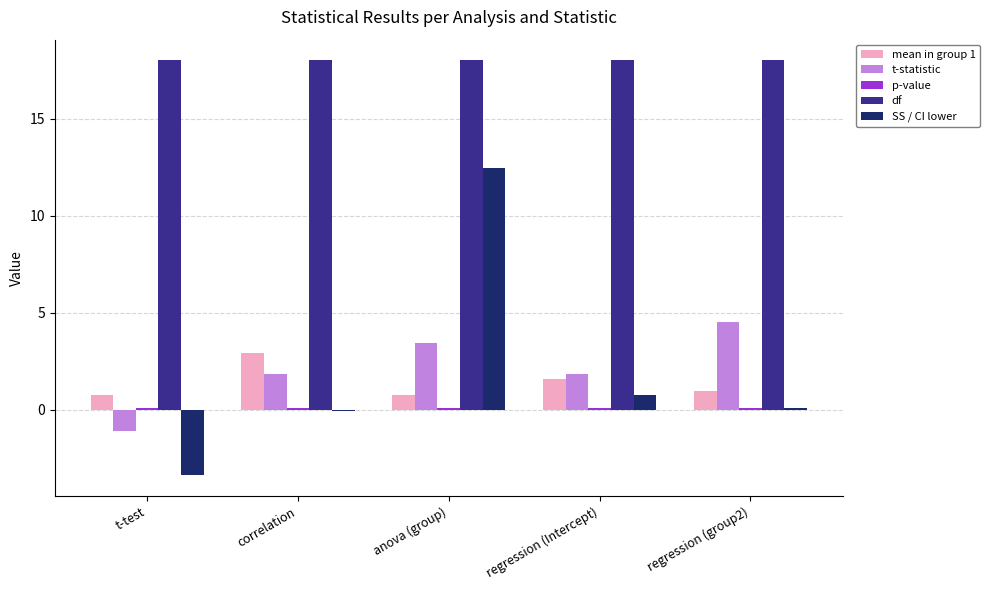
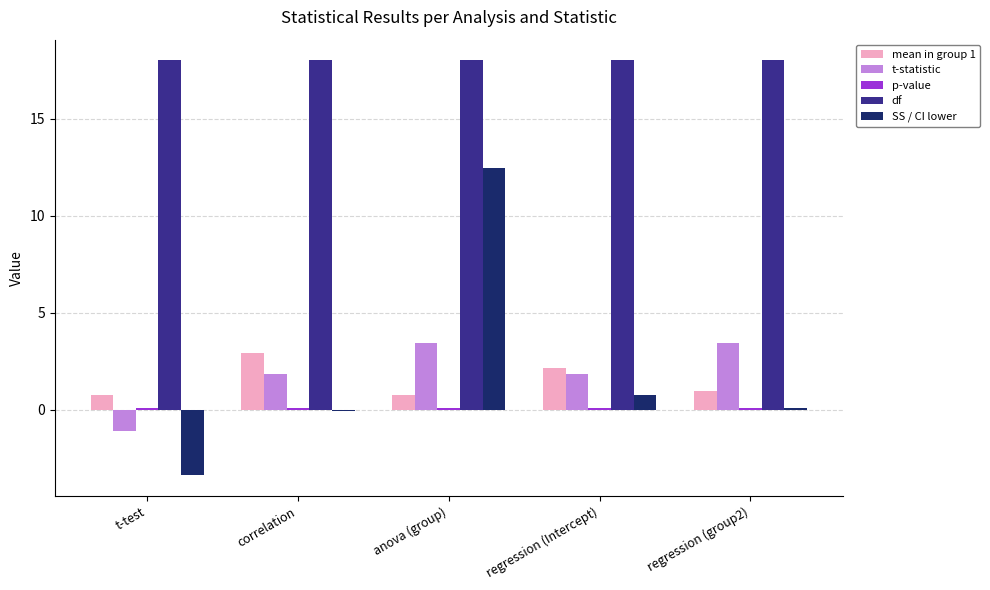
  {
    "mean in group 1": {
      "t-test": 0.8,
      "correlation": 3.0,
      "anova (group)": 0.8,
-     "regression (Intercept)": 1.6,
+     "regression (Intercept)": 2.1,
      "regression (group2)": 1.0
    },
    "t-statistic": {
      "t-test": -1.1,
      "correlation": 1.9,
      "anova (group)": 3.5,
      "regression (Intercept)": 1.9,
-     "regression (group2)": 4.5
+     "regression (group2)": 3.5
    }
  }
